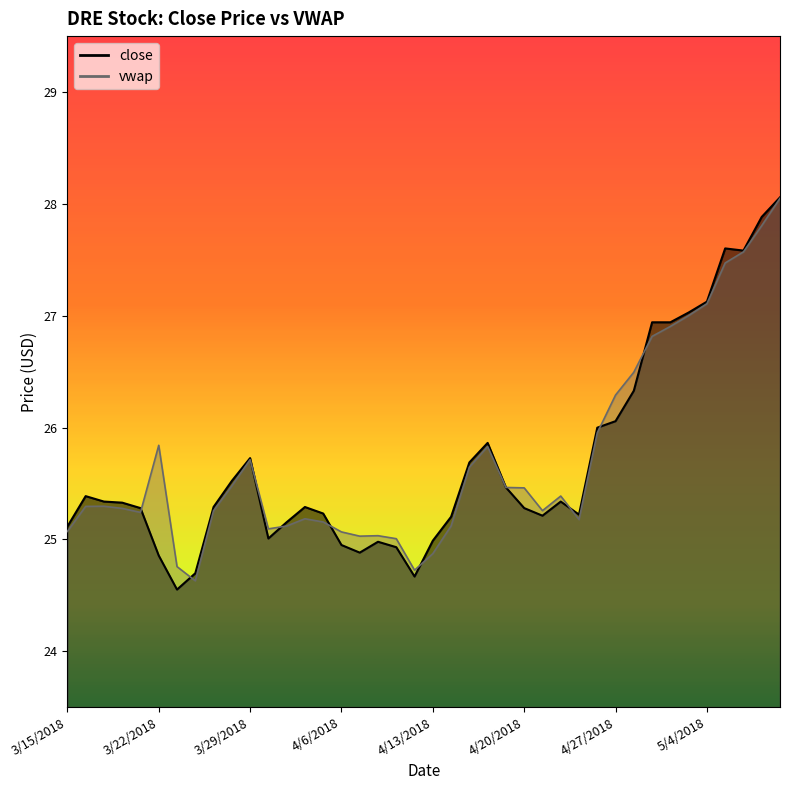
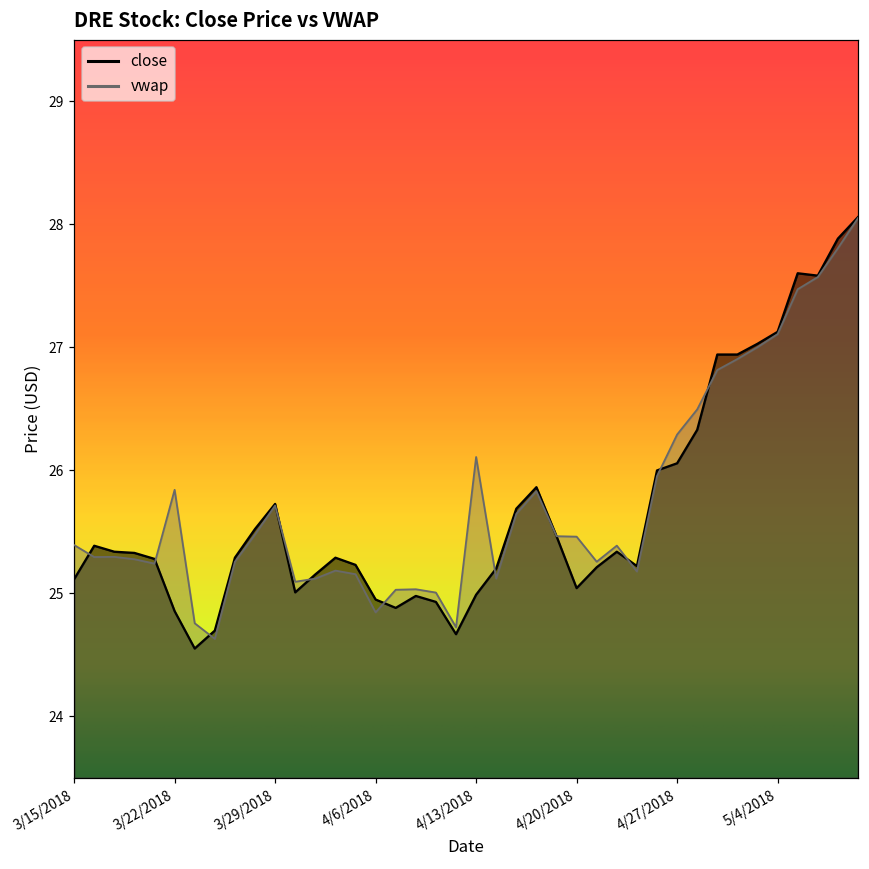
  {
    "close": {
      "3/15/2018": 25.11,
      "3/22/2018": 24.85,
      "4/6/2018": 24.95,
      "4/13/2018": 24.99,
-     "4/20/2018": 25.28,
+     "4/20/2018": 25.04,
      "4/27/2018": 26.06
    },
    "vwap": {
-     "3/15/2018": 25.07,
+     "3/15/2018": 25.39,
      "3/22/2018": 25.84,
-     "4/6/2018": 25.07,
-     "4/13/2018": 24.87,
+     "4/6/2018": 24.84,
+     "4/13/2018": 26.11,
      "4/20/2018": 25.46,
      "4/27/2018": 26.29
    }
  }
